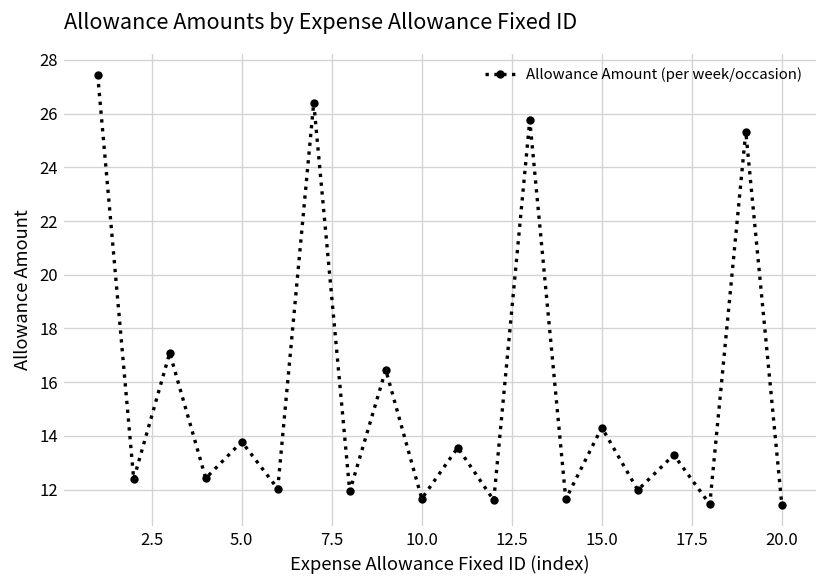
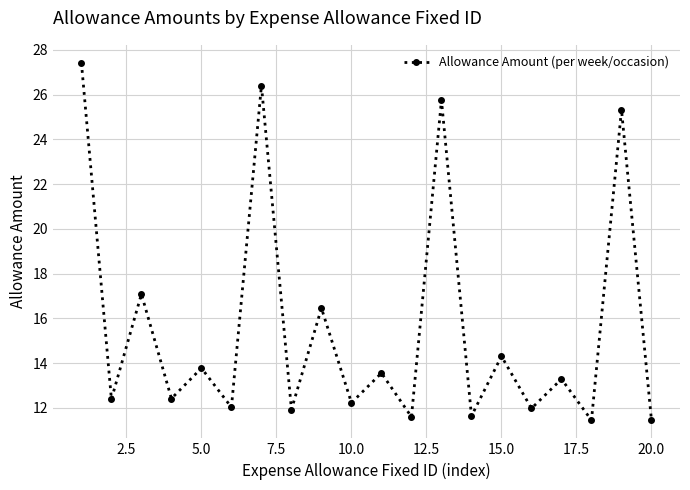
  {
    "5.0": 13.8,
-   "10.0": 11.7,
+   "10.0": 12.2,
    "15.0": 14.3,
    "20.0": 11.4
  }
